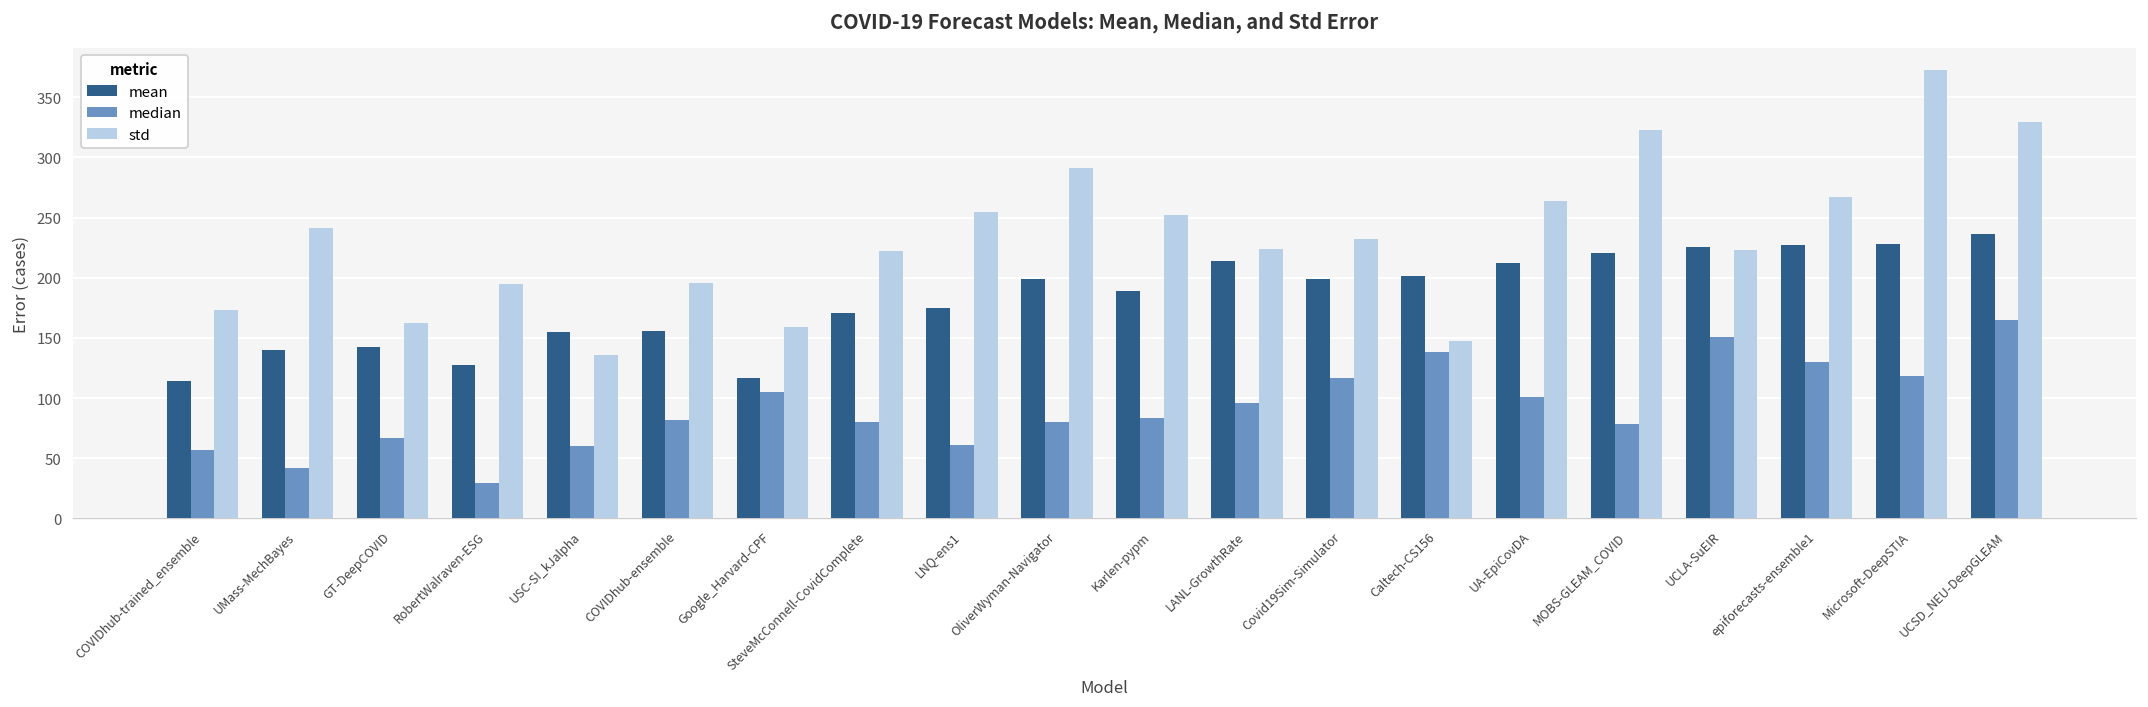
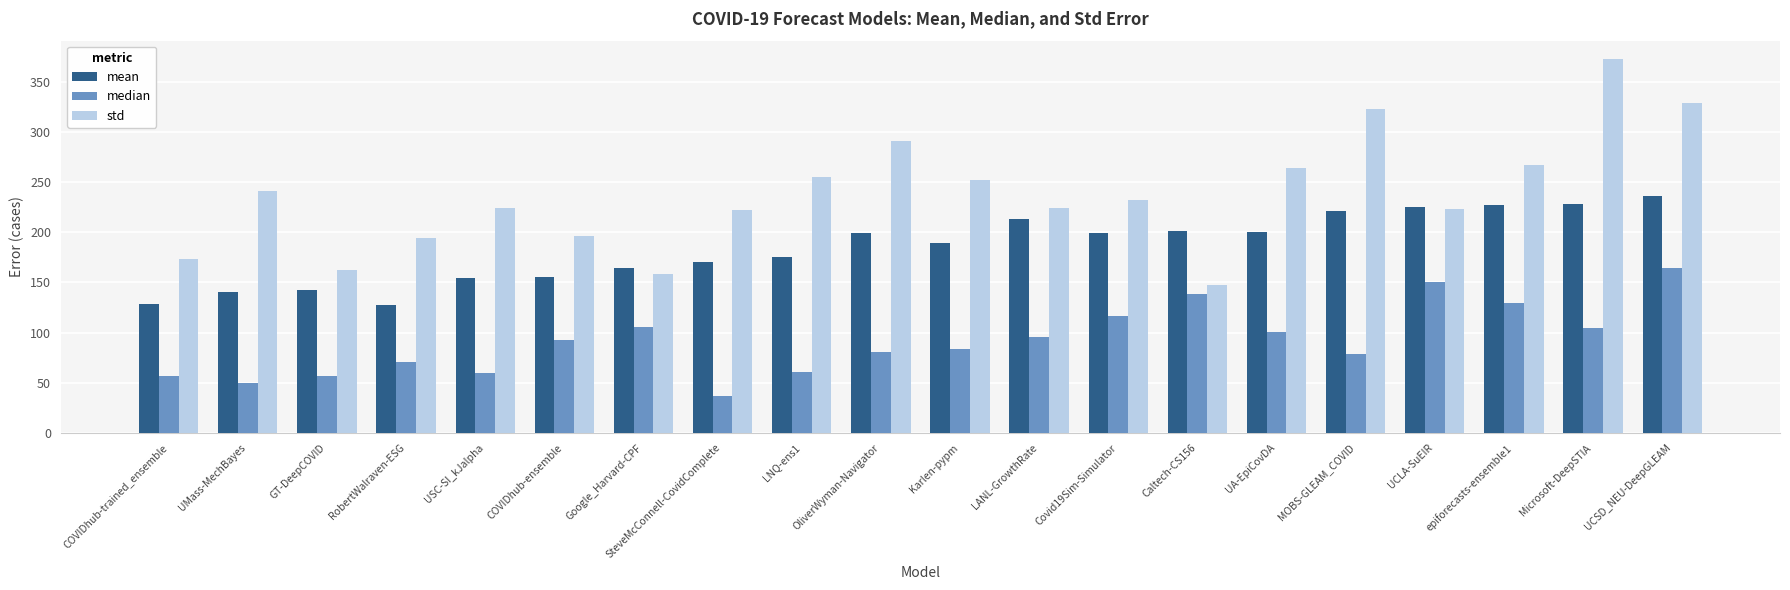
  {
    "mean": {
-     "COVIDhub-trained_ensemble": 115,
+     "COVIDhub-trained_ensemble": 128,
      "UMass-MechBayes": 140,
      "GT-DeepCOVID": 142,
      "RobertWalraven-ESG": 127,
      "USC-SI_kJalpha": 155,
      "COVIDhub-ensemble": 156,
-     "Google_Harvard-CPF": 117,
+     "Google_Harvard-CPF": 165,
      "SteveMcConnell-CovidComplete": 170,
      "LNQ-ens1": 175,
      "OliverWyman-Navigator": 199,
      "Karlen-pypm": 189,
      "LANL-GrowthRate": 214,
      "Covid19Sim-Simulator": 199,
      "Caltech-CS156": 201,
-     "UA-EpiCovDA": 212,
+     "UA-EpiCovDA": 200,
      "MOBS-GLEAM_COVID": 221,
      "UCLA-SuEIR": 226,
      "epiforecasts-ensemble1": 227,
      "Microsoft-DeepSTIA": 228,
      "UCSD_NEU-DeepGLEAM": 237
    },
    "median": {
      "COVIDhub-trained_ensemble": 57,
-     "UMass-MechBayes": 42,
-     "GT-DeepCOVID": 67,
-     "RobertWalraven-ESG": 29,
+     "UMass-MechBayes": 50,
+     "GT-DeepCOVID": 57,
+     "RobertWalraven-ESG": 71,
      "USC-SI_kJalpha": 60,
-     "COVIDhub-ensemble": 82,
+     "COVIDhub-ensemble": 93,
      "Google_Harvard-CPF": 105,
-     "SteveMcConnell-CovidComplete": 80,
+     "SteveMcConnell-CovidComplete": 37,
      "LNQ-ens1": 61,
      "OliverWyman-Navigator": 80,
      "Karlen-pypm": 84,
      "LANL-GrowthRate": 96,
      "Covid19Sim-Simulator": 117,
      "Caltech-CS156": 138,
      "UA-EpiCovDA": 101,
      "MOBS-GLEAM_COVID": 78,
      "UCLA-SuEIR": 151,
      "epiforecasts-ensemble1": 130,
-     "Microsoft-DeepSTIA": 119,
+     "Microsoft-DeepSTIA": 105,
      "UCSD_NEU-DeepGLEAM": 165
    },
    "std": {
      "COVIDhub-trained_ensemble": 173,
      "UMass-MechBayes": 241,
      "GT-DeepCOVID": 163,
      "RobertWalraven-ESG": 195,
-     "USC-SI_kJalpha": 136,
+     "USC-SI_kJalpha": 225,
      "COVIDhub-ensemble": 196,
      "Google_Harvard-CPF": 159,
      "SteveMcConnell-CovidComplete": 222,
      "LNQ-ens1": 255,
      "OliverWyman-Navigator": 291,
      "Karlen-pypm": 253,
      "LANL-GrowthRate": 224,
      "Covid19Sim-Simulator": 232,
      "Caltech-CS156": 147,
      "UA-EpiCovDA": 264,
      "MOBS-GLEAM_COVID": 323,
      "UCLA-SuEIR": 223,
      "epiforecasts-ensemble1": 267,
      "Microsoft-DeepSTIA": 373,
      "UCSD_NEU-DeepGLEAM": 329
    }
  }
